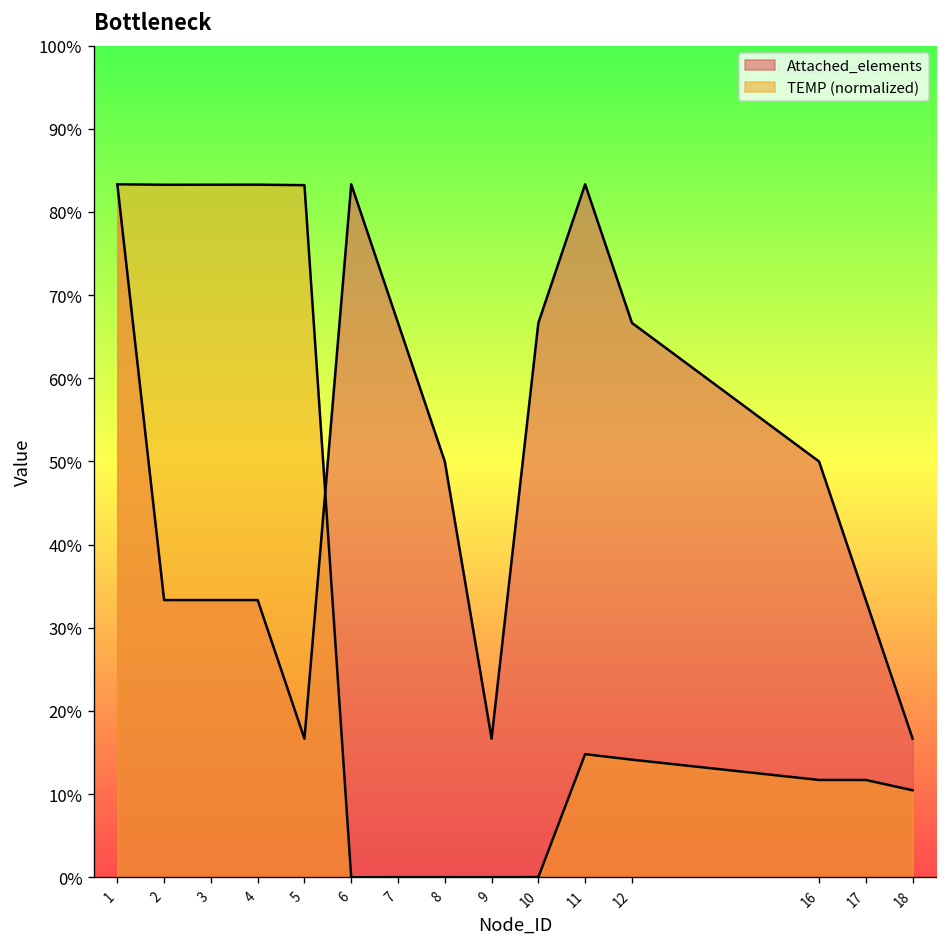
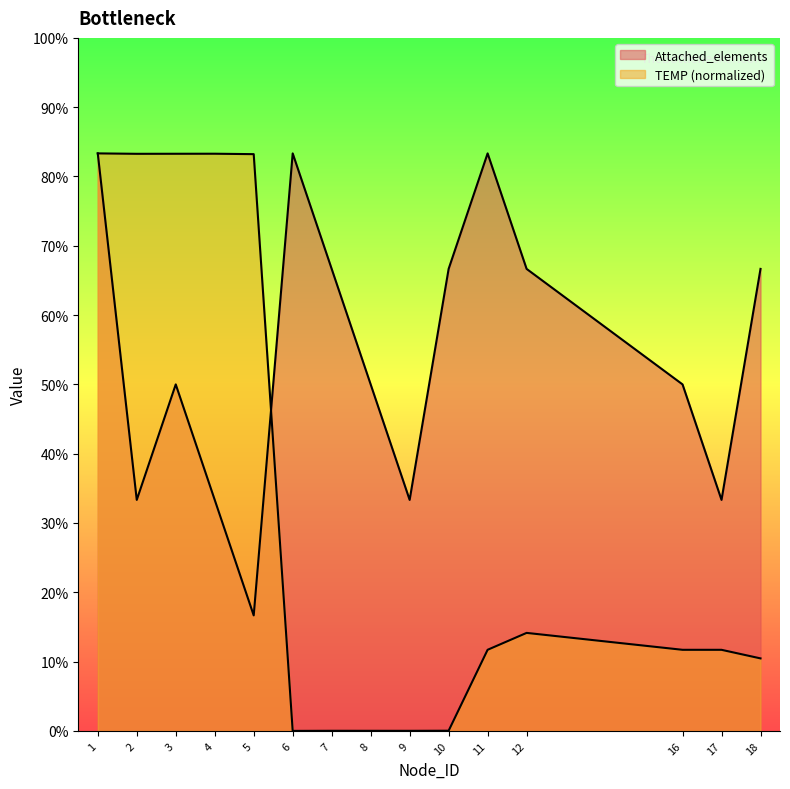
  {
    "Attached_elements": {
      "2": "33%",
-     "3": "33%",
+     "3": "50%",
      "4": "33%",
      "5": "17%",
      "6": "83%",
      "7": "67%",
      "8": "50%",
-     "9": "17%",
+     "9": "33%",
      "10": "67%",
      "11": "83%",
      "12": "67%",
      "16": "50%",
      "17": "33%",
-     "18": "17%"
+     "18": "67%"
    },
    "TEMP (normalized)": {
      "2": "83%",
      "3": "83%",
      "4": "83%",
      "5": "83%",
      "6": "0%",
      "7": "0%",
      "8": "0%",
      "9": "0%",
      "10": "0%",
-     "11": "15%",
+     "11": "12%",
      "12": "14%",
      "16": "12%",
      "17": "12%",
      "18": "10%"
    }
  }
